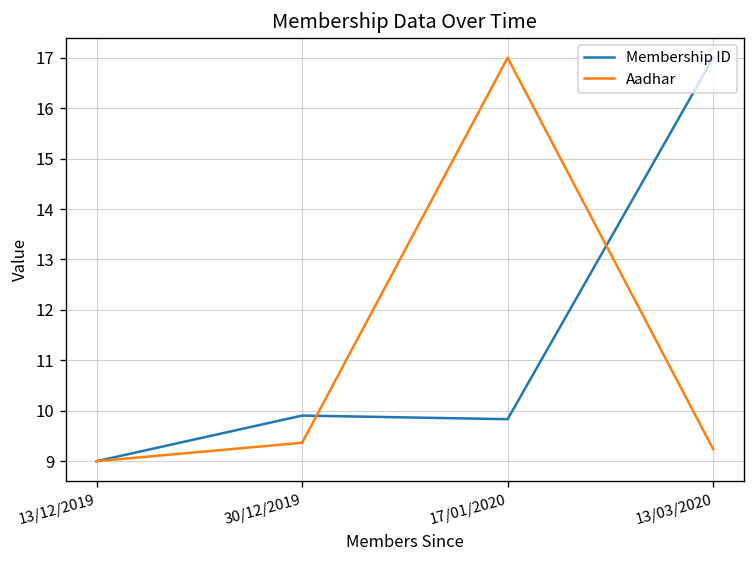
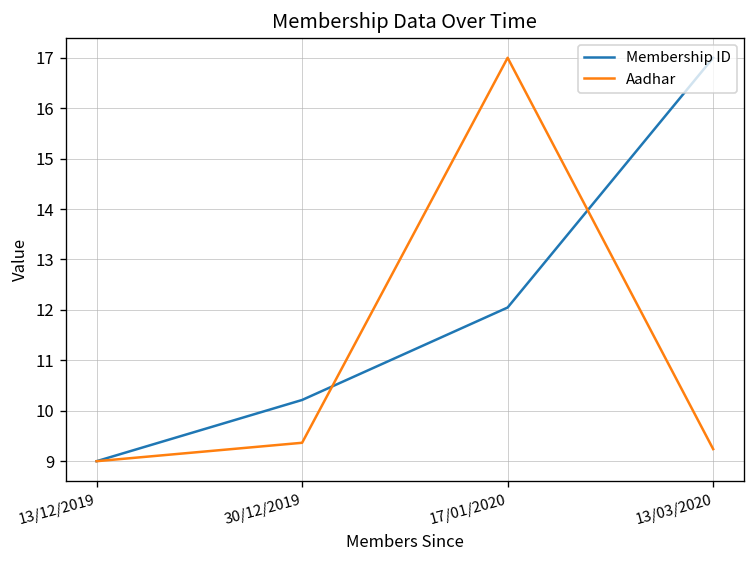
  {
    "Membership ID": {
-     "30/12/2019": 9.9,
-     "17/01/2020": 9.8
+     "30/12/2019": 10.2,
+     "17/01/2020": 12.0
    },
    "Aadhar": {
      "30/12/2019": 9.4,
      "17/01/2020": 17.0,
      "13/03/2020": 9.2
    }
  }
